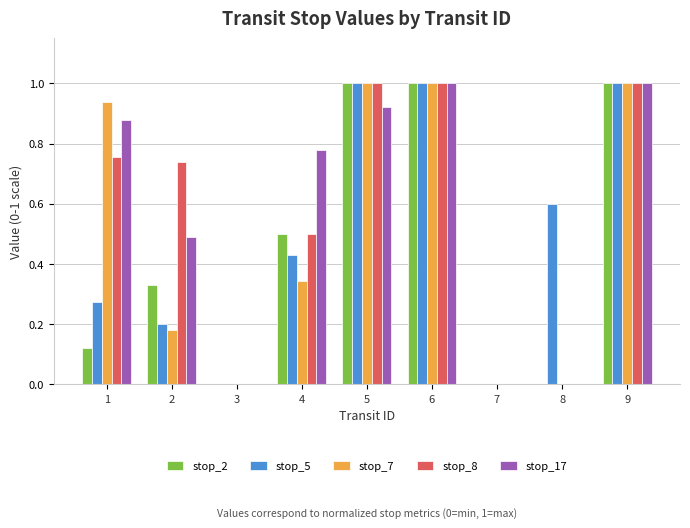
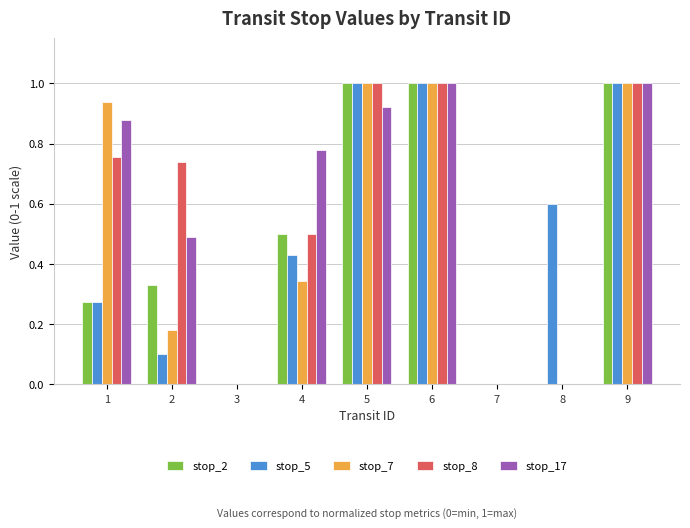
  {
    "stop_2": {
-     "1": 0.12,
+     "1": 0.27,
      "2": 0.33,
      "3": 0.00,
      "4": 0.50,
      "5": 1.00,
      "6": 1.00,
      "7": 0.00,
      "8": 0.00,
      "9": 1.00
    },
    "stop_5": {
      "1": 0.27,
-     "2": 0.2,
+     "2": 0.1,
      "3": 0.0,
      "4": 0.43,
      "5": 1.0,
      "6": 1.0,
      "7": 0.0,
      "8": 0.6,
      "9": 1.0
    },
    "stop_7": {
      "1": 0.94,
      "2": 0.18,
      "3": 0.00,
      "4": 0.34,
      "5": 1.00,
      "6": 1.00,
      "7": 0.00,
      "8": 0.00,
      "9": 1.00
    },
    "stop_8": {
      "1": 0.75,
      "2": 0.74,
      "3": 0.00,
      "4": 0.50,
      "5": 1.00,
      "6": 1.00,
      "7": 0.00,
      "8": 0.00,
      "9": 1.00
    },
    "stop_17": {
      "1": 0.88,
      "2": 0.49,
      "3": 0.00,
      "4": 0.78,
      "5": 0.92,
      "6": 1.00,
      "7": 0.00,
      "8": 0.00,
      "9": 1.00
    }
  }
